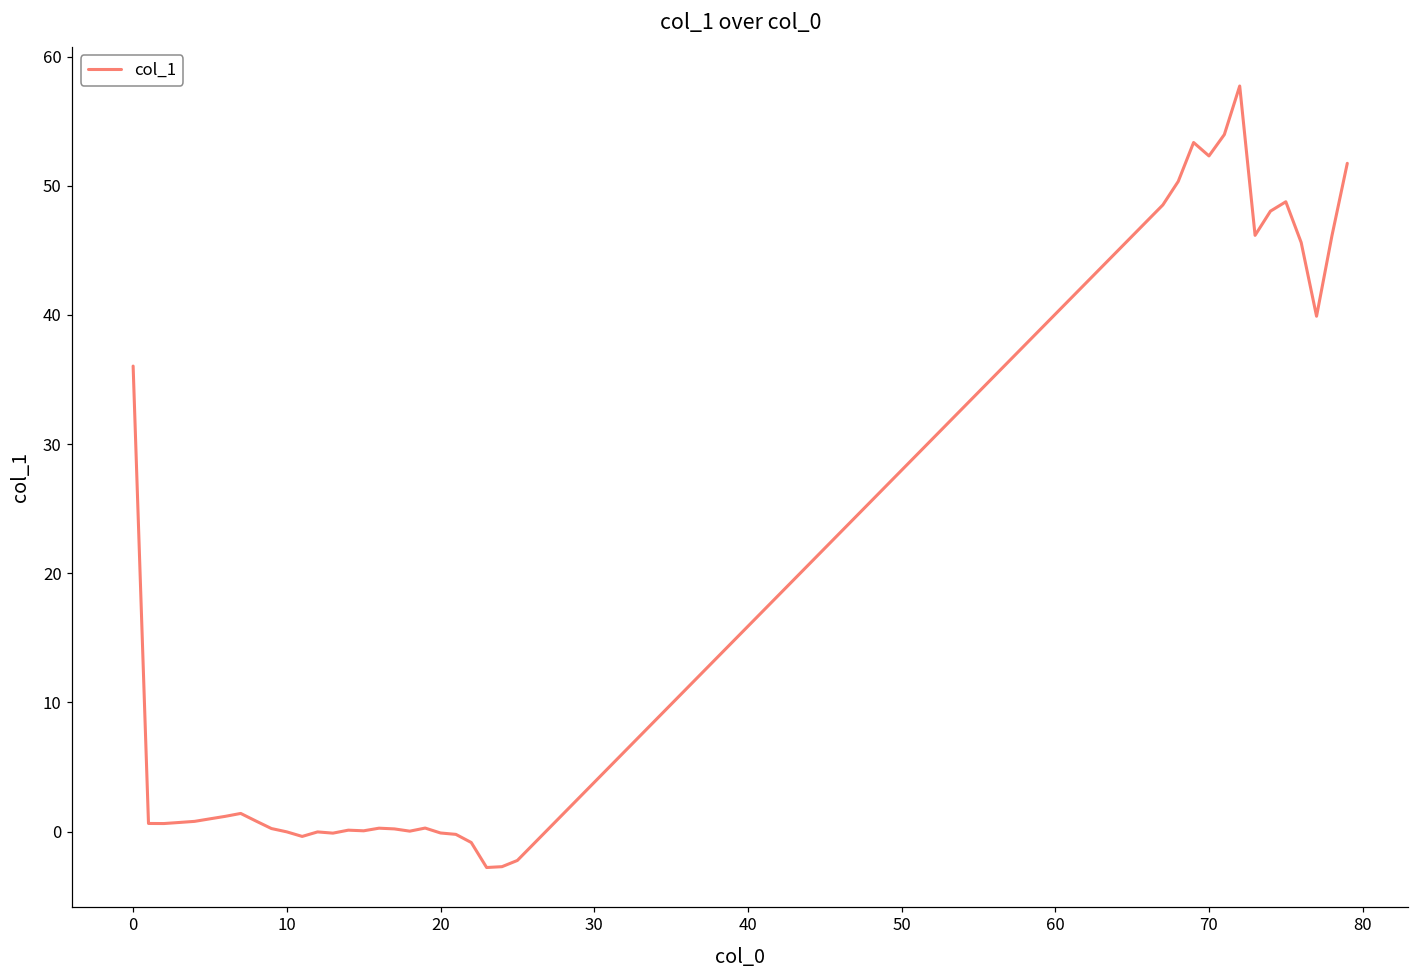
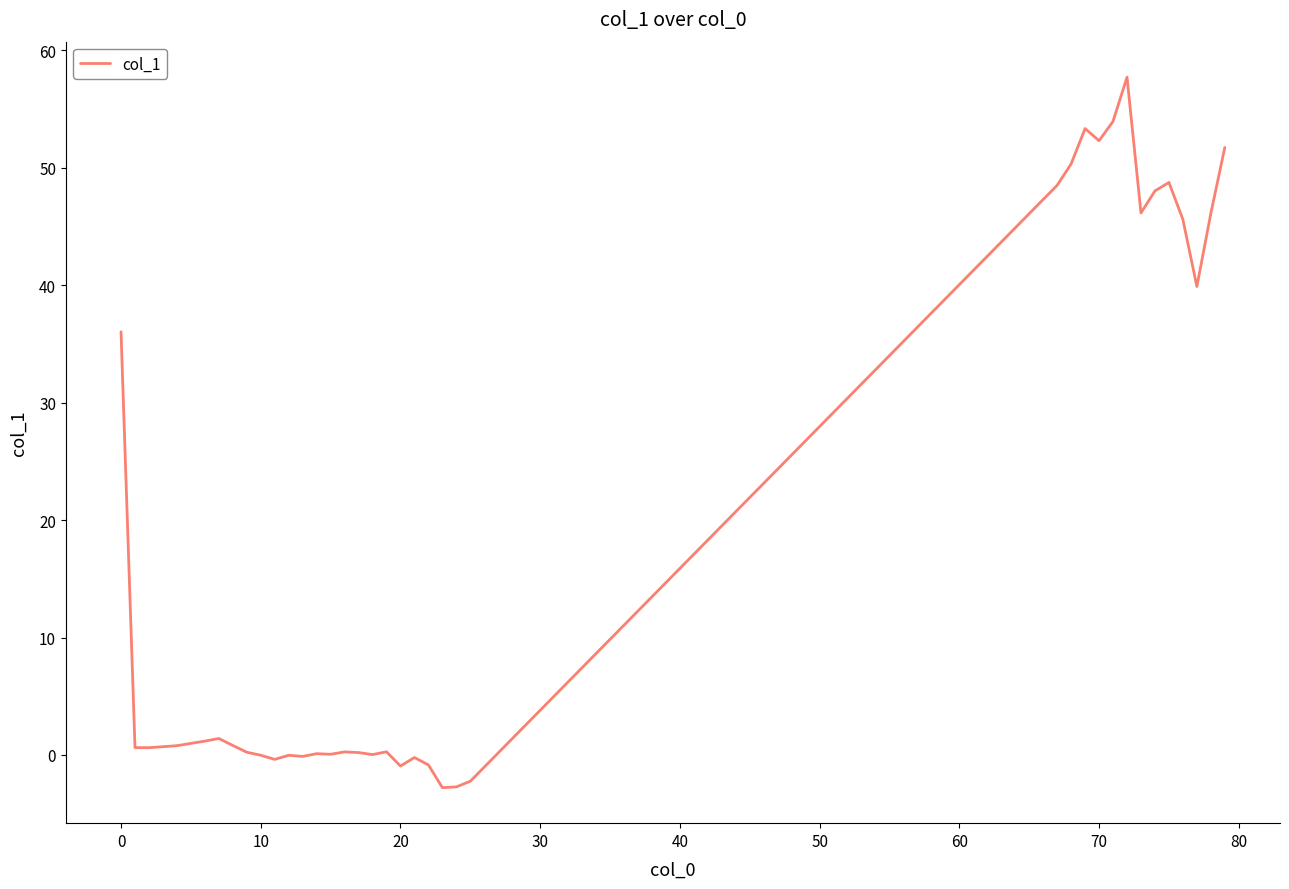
  {
    "0": 36.0,
    "10": 0.0,
-   "20": -0.1,
+   "20": -0.9,
    "70": 52.3
  }
